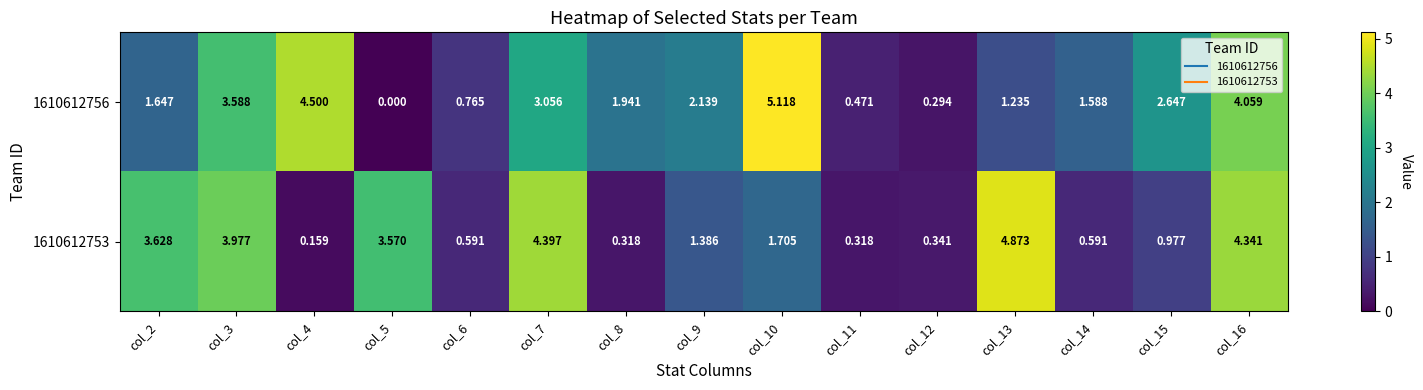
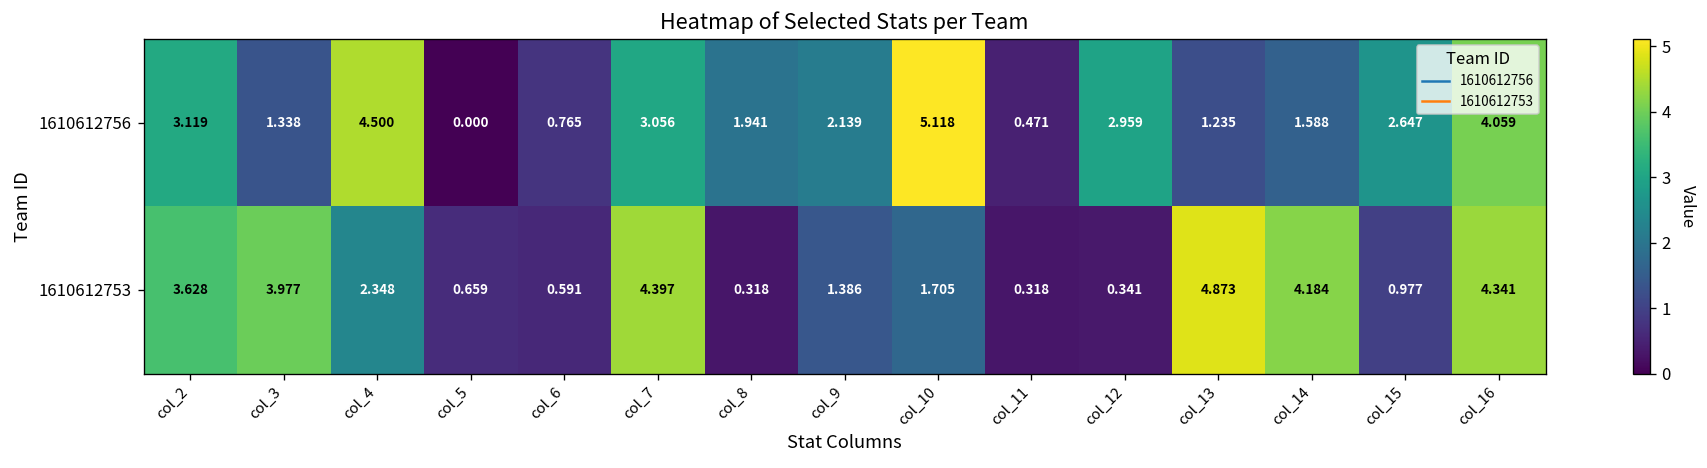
  {
    "1610612756": {
-     "col_2": 1.647,
-     "col_3": 3.588,
+     "col_2": 3.119,
+     "col_3": 1.338,
      "col_4": 4.500,
      "col_5": 0.000,
      "col_6": 0.765,
      "col_7": 3.056,
      "col_8": 1.941,
      "col_9": 2.139,
      "col_10": 5.118,
      "col_11": 0.471,
-     "col_12": 0.294,
+     "col_12": 2.959,
      "col_13": 1.235,
      "col_14": 1.588,
      "col_15": 2.647,
      "col_16": 4.059
    },
    "1610612753": {
      "col_2": 3.628,
      "col_3": 3.977,
-     "col_4": 0.159,
-     "col_5": 3.570,
+     "col_4": 2.348,
+     "col_5": 0.659,
      "col_6": 0.591,
      "col_7": 4.397,
      "col_8": 0.318,
      "col_9": 1.386,
      "col_10": 1.705,
      "col_11": 0.318,
      "col_12": 0.341,
      "col_13": 4.873,
-     "col_14": 0.591,
+     "col_14": 4.184,
      "col_15": 0.977,
      "col_16": 4.341
    }
  }
